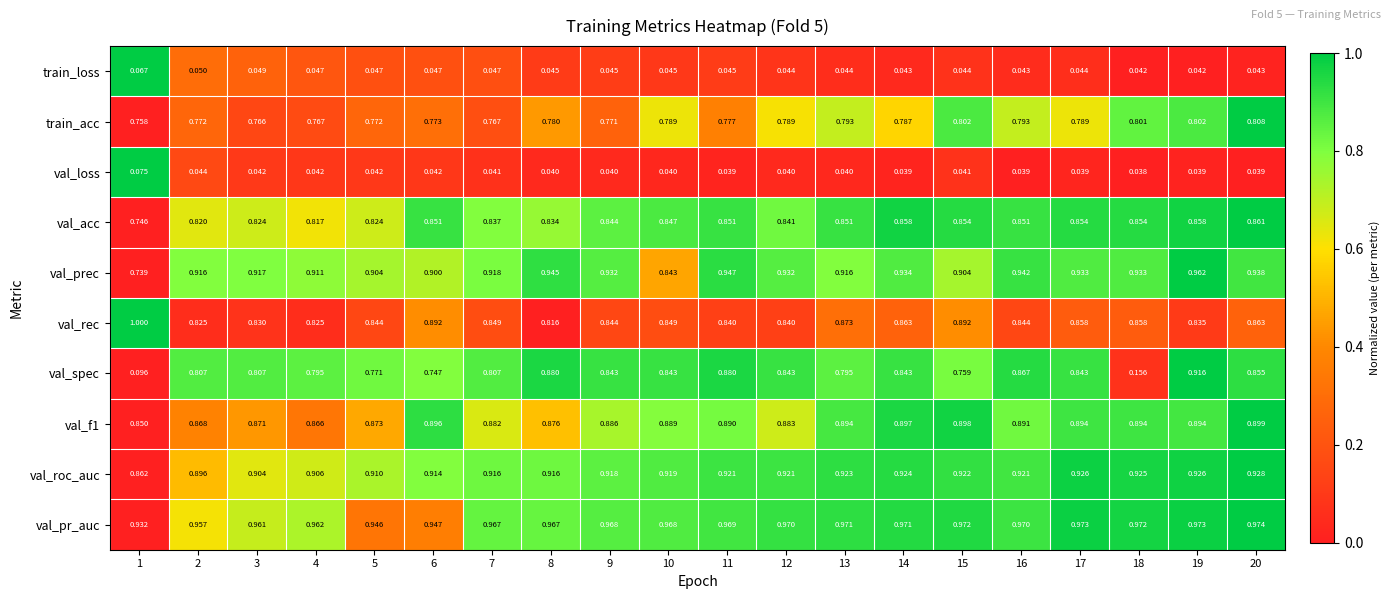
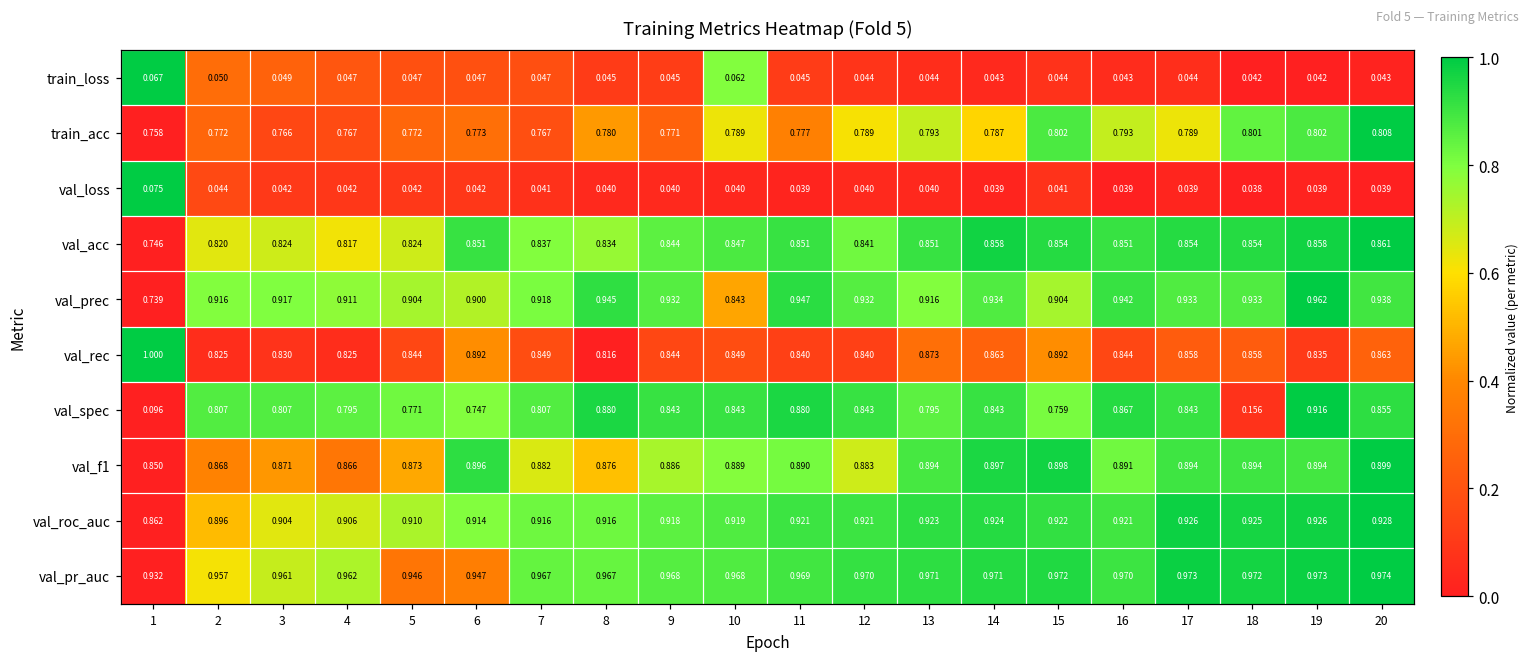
  {
    "train_loss": {
      "1": 0.067,
      "2": 0.050,
      "3": 0.049,
      "4": 0.047,
      "5": 0.047,
      "6": 0.047,
      "7": 0.047,
      "8": 0.045,
      "9": 0.045,
-     "10": 0.045,
+     "10": 0.062,
      "11": 0.045,
      "12": 0.044,
      "13": 0.044,
      "14": 0.043,
      "15": 0.044,
      "16": 0.043,
      "17": 0.044,
      "18": 0.042,
      "19": 0.042,
      "20": 0.043
    },
    "train_acc": {
      "1": 0.758,
      "2": 0.772,
      "3": 0.766,
      "4": 0.767,
      "5": 0.772,
      "6": 0.773,
      "7": 0.767,
      "8": 0.780,
      "9": 0.771,
      "10": 0.789,
      "11": 0.777,
      "12": 0.789,
      "13": 0.793,
      "14": 0.787,
      "15": 0.802,
      "16": 0.793,
      "17": 0.789,
      "18": 0.801,
      "19": 0.802,
      "20": 0.808
    },
    "val_loss": {
      "1": 0.075,
      "2": 0.044,
      "3": 0.042,
      "4": 0.042,
      "5": 0.042,
      "6": 0.042,
      "7": 0.041,
      "8": 0.040,
      "9": 0.040,
      "10": 0.040,
      "11": 0.039,
      "12": 0.040,
      "13": 0.040,
      "14": 0.039,
      "15": 0.041,
      "16": 0.039,
      "17": 0.039,
      "18": 0.038,
      "19": 0.039,
      "20": 0.039
    },
    "val_acc": {
      "1": 0.746,
      "2": 0.820,
      "3": 0.824,
      "4": 0.817,
      "5": 0.824,
      "6": 0.851,
      "7": 0.837,
      "8": 0.834,
      "9": 0.844,
      "10": 0.847,
      "11": 0.851,
      "12": 0.841,
      "13": 0.851,
      "14": 0.858,
      "15": 0.854,
      "16": 0.851,
      "17": 0.854,
      "18": 0.854,
      "19": 0.858,
      "20": 0.861
    },
    "val_prec": {
      "1": 0.739,
      "2": 0.916,
      "3": 0.917,
      "4": 0.911,
      "5": 0.904,
      "6": 0.900,
      "7": 0.918,
      "8": 0.945,
      "9": 0.932,
      "10": 0.843,
      "11": 0.947,
      "12": 0.932,
      "13": 0.916,
      "14": 0.934,
      "15": 0.904,
      "16": 0.942,
      "17": 0.933,
      "18": 0.933,
      "19": 0.962,
      "20": 0.938
    },
    "val_rec": {
      "1": 1.000,
      "2": 0.825,
      "3": 0.830,
      "4": 0.825,
      "5": 0.844,
      "6": 0.892,
      "7": 0.849,
      "8": 0.816,
      "9": 0.844,
      "10": 0.849,
      "11": 0.840,
      "12": 0.840,
      "13": 0.873,
      "14": 0.863,
      "15": 0.892,
      "16": 0.844,
      "17": 0.858,
      "18": 0.858,
      "19": 0.835,
      "20": 0.863
    },
    "val_spec": {
      "1": 0.096,
      "2": 0.807,
      "3": 0.807,
      "4": 0.795,
      "5": 0.771,
      "6": 0.747,
      "7": 0.807,
      "8": 0.880,
      "9": 0.843,
      "10": 0.843,
      "11": 0.880,
      "12": 0.843,
      "13": 0.795,
      "14": 0.843,
      "15": 0.759,
      "16": 0.867,
      "17": 0.843,
      "18": 0.156,
      "19": 0.916,
      "20": 0.855
    },
    "val_f1": {
      "1": 0.850,
      "2": 0.868,
      "3": 0.871,
      "4": 0.866,
      "5": 0.873,
      "6": 0.896,
      "7": 0.882,
      "8": 0.876,
      "9": 0.886,
      "10": 0.889,
      "11": 0.890,
      "12": 0.883,
      "13": 0.894,
      "14": 0.897,
      "15": 0.898,
      "16": 0.891,
      "17": 0.894,
      "18": 0.894,
      "19": 0.894,
      "20": 0.899
    },
    "val_roc_auc": {
      "1": 0.862,
      "2": 0.896,
      "3": 0.904,
      "4": 0.906,
      "5": 0.910,
      "6": 0.914,
      "7": 0.916,
      "8": 0.916,
      "9": 0.918,
      "10": 0.919,
      "11": 0.921,
      "12": 0.921,
      "13": 0.923,
      "14": 0.924,
      "15": 0.922,
      "16": 0.921,
      "17": 0.926,
      "18": 0.925,
      "19": 0.926,
      "20": 0.928
    },
    "val_pr_auc": {
      "1": 0.932,
      "2": 0.957,
      "3": 0.961,
      "4": 0.962,
      "5": 0.946,
      "6": 0.947,
      "7": 0.967,
      "8": 0.967,
      "9": 0.968,
      "10": 0.968,
      "11": 0.969,
      "12": 0.970,
      "13": 0.971,
      "14": 0.971,
      "15": 0.972,
      "16": 0.970,
      "17": 0.973,
      "18": 0.972,
      "19": 0.973,
      "20": 0.974
    }
  }
